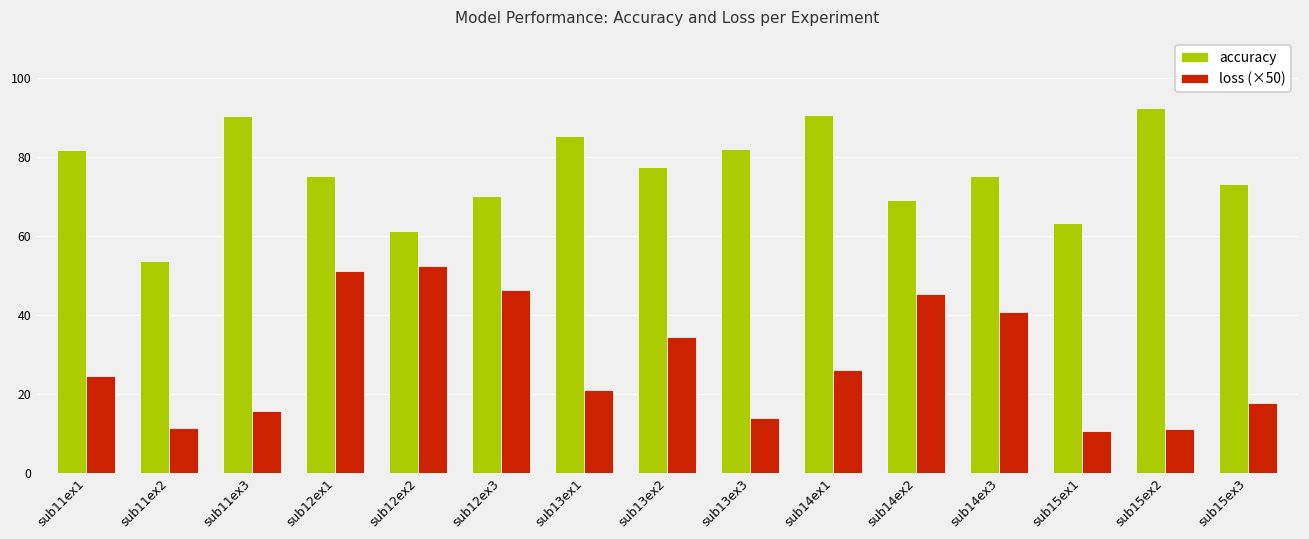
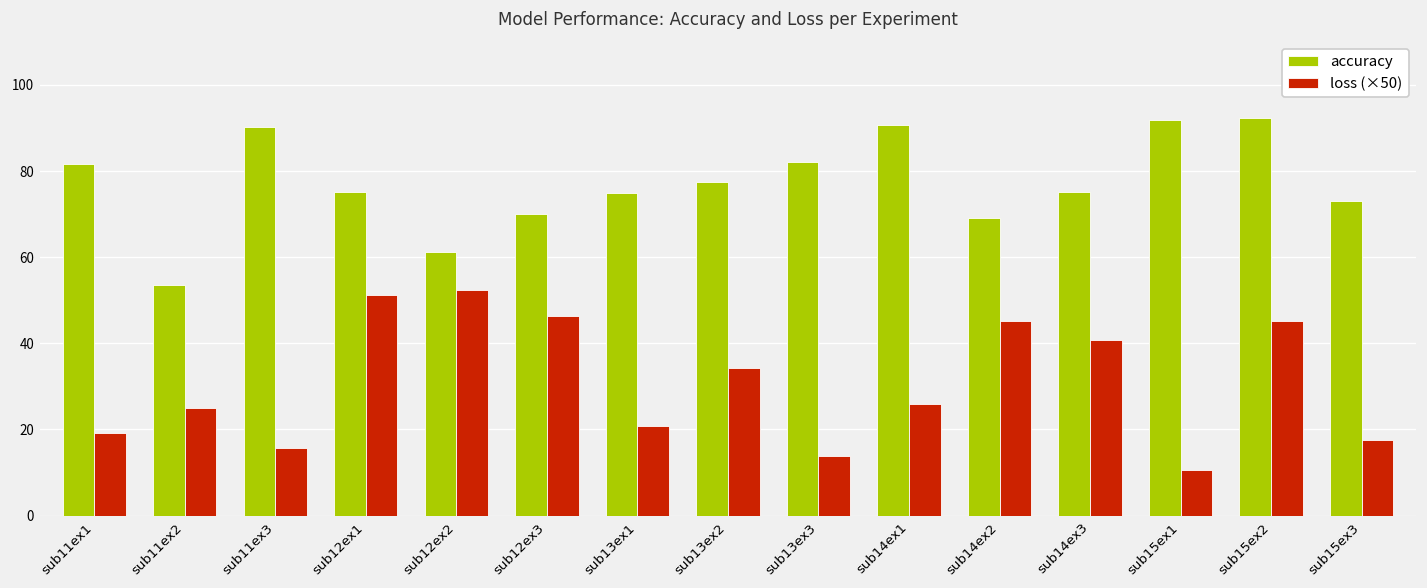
  {
    "accuracy": {
      "sub11ex1": 82,
      "sub11ex2": 54,
      "sub11ex3": 90,
      "sub12ex1": 75,
      "sub12ex2": 61,
      "sub12ex3": 70,
-     "sub13ex1": 85,
+     "sub13ex1": 75,
      "sub13ex2": 77,
      "sub13ex3": 82,
      "sub14ex1": 91,
      "sub14ex2": 69,
      "sub14ex3": 75,
-     "sub15ex1": 63,
+     "sub15ex1": 92,
      "sub15ex2": 92,
      "sub15ex3": 73
    },
    "loss (×50)": {
-     "sub11ex1": 24,
-     "sub11ex2": 11,
+     "sub11ex1": 19,
+     "sub11ex2": 25,
      "sub11ex3": 16,
      "sub12ex1": 51,
      "sub12ex2": 52,
      "sub12ex3": 46,
      "sub13ex1": 21,
      "sub13ex2": 34,
      "sub13ex3": 14,
      "sub14ex1": 26,
      "sub14ex2": 45,
      "sub14ex3": 41,
      "sub15ex1": 11,
-     "sub15ex2": 11,
+     "sub15ex2": 45,
      "sub15ex3": 18
    }
  }
